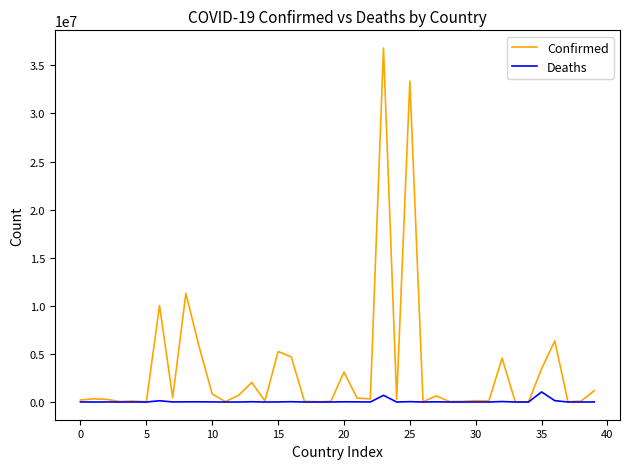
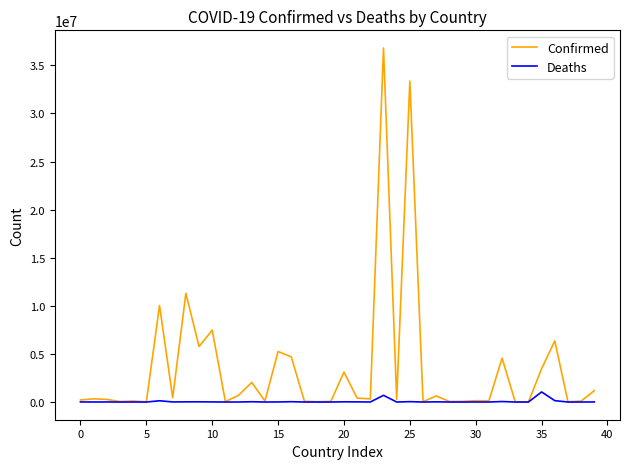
  {
    "Confirmed": {
-     "10": 1000000,
+     "10": 7000000,
      "15": 5000000,
      "20": 3000000,
      "25": 33000000,
      "35": 3000000
    },
    "Deaths": {
      "10": 0,
      "15": 0,
      "20": 0,
      "25": 0,
      "35": 1000000
    }
  }
